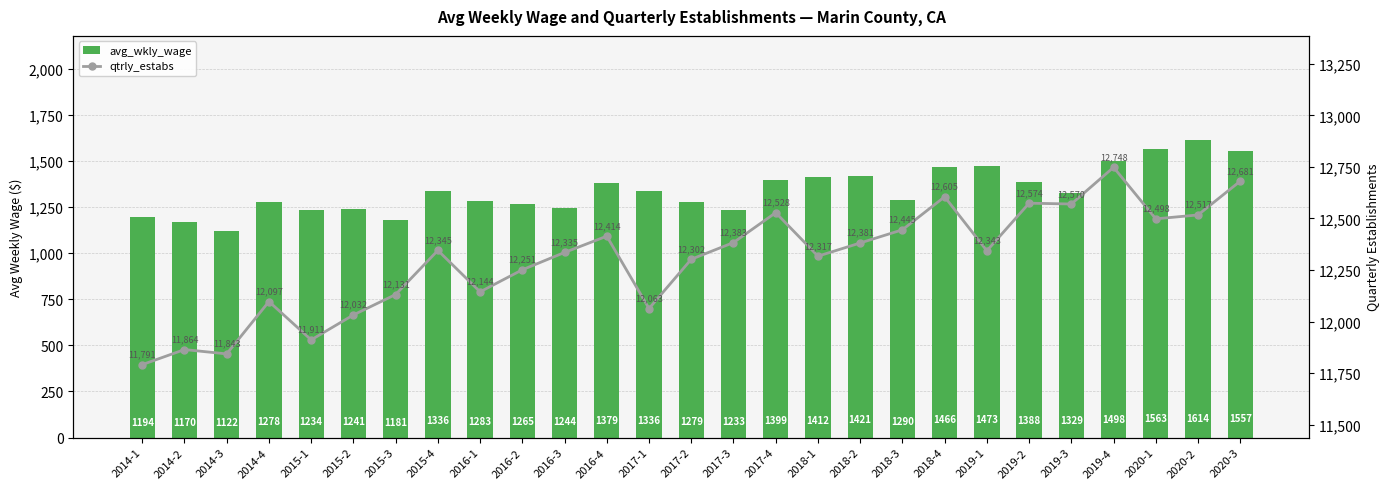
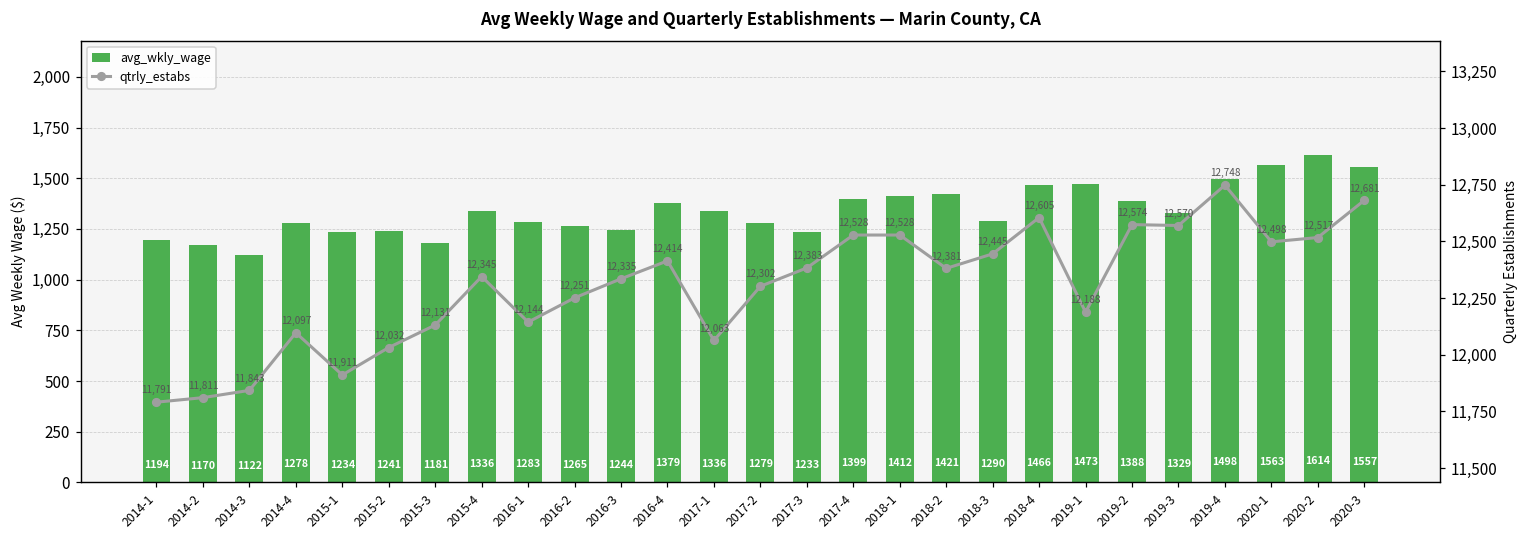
  {
    "avg_wkly_wage": {
      "2014-1": "1194",
      "2014-2": "1170",
      "2014-3": "1122",
      "2014-4": "1278",
      "2015-1": "1234",
      "2015-2": "1241",
      "2015-3": "1181",
      "2015-4": "1336",
      "2016-1": "1283",
      "2016-2": "1265",
      "2016-3": "1244",
      "2016-4": "1379",
      "2017-1": "1336",
      "2017-2": "1279",
      "2017-3": "1233",
      "2017-4": "1399",
      "2018-1": "1412",
      "2018-2": "1421",
      "2018-3": "1290",
      "2018-4": "1466",
      "2019-1": "1473",
      "2019-2": "1388",
      "2019-3": "1329",
      "2019-4": "1498",
      "2020-1": "1563",
      "2020-2": "1614",
      "2020-3": "1557"
    },
    "qtrly_estabs": {
      "2014-1": "11,791",
-     "2014-2": "11,864",
+     "2014-2": "11,811",
      "2014-3": "11,843",
      "2014-4": "12,097",
      "2015-1": "11,911",
      "2015-2": "12,032",
      "2015-3": "12,131",
      "2015-4": "12,345",
      "2016-1": "12,144",
      "2016-2": "12,251",
      "2016-3": "12,335",
      "2016-4": "12,414",
      "2017-1": "12,063",
      "2017-2": "12,302",
      "2017-3": "12,383",
      "2017-4": "12,528",
-     "2018-1": "12,317",
+     "2018-1": "12,528",
      "2018-2": "12,381",
      "2018-3": "12,445",
      "2018-4": "12,605",
-     "2019-1": "12,343",
+     "2019-1": "12,188",
      "2019-2": "12,574",
      "2019-3": "12,570",
      "2019-4": "12,748",
      "2020-1": "12,498",
      "2020-2": "12,517",
      "2020-3": "12,681"
    }
  }
